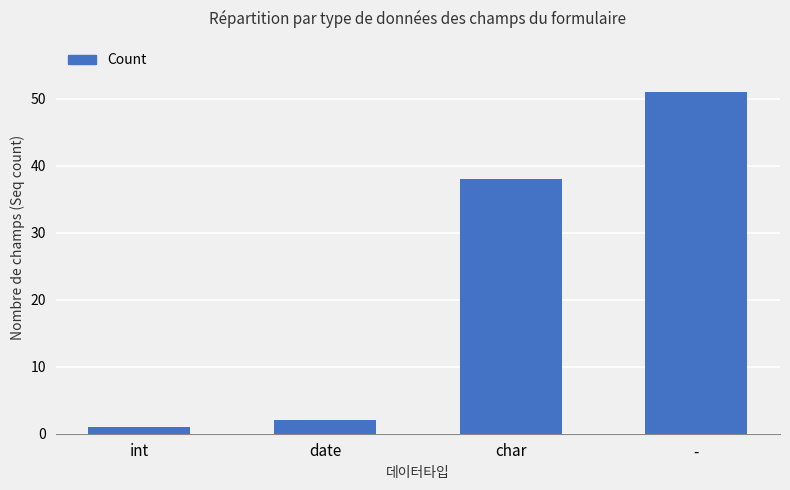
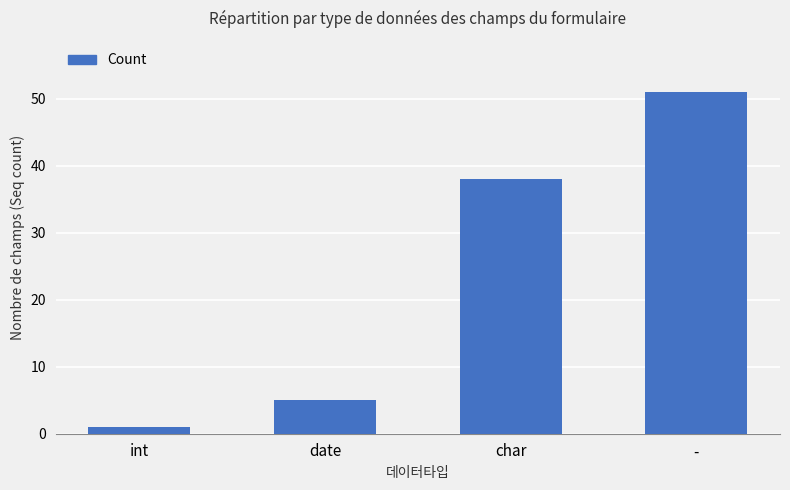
  {
    "int": 1,
-   "date": 2,
+   "date": 5,
    "char": 38,
    "-": 51
  }
